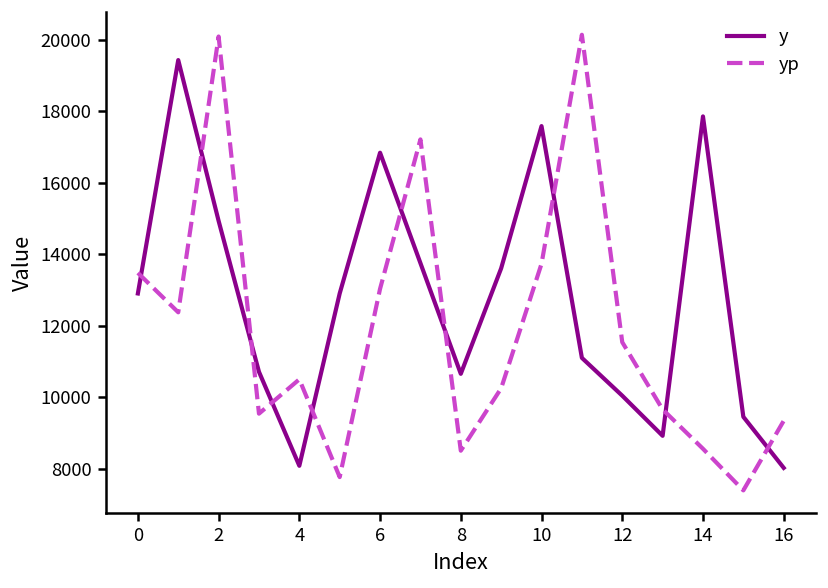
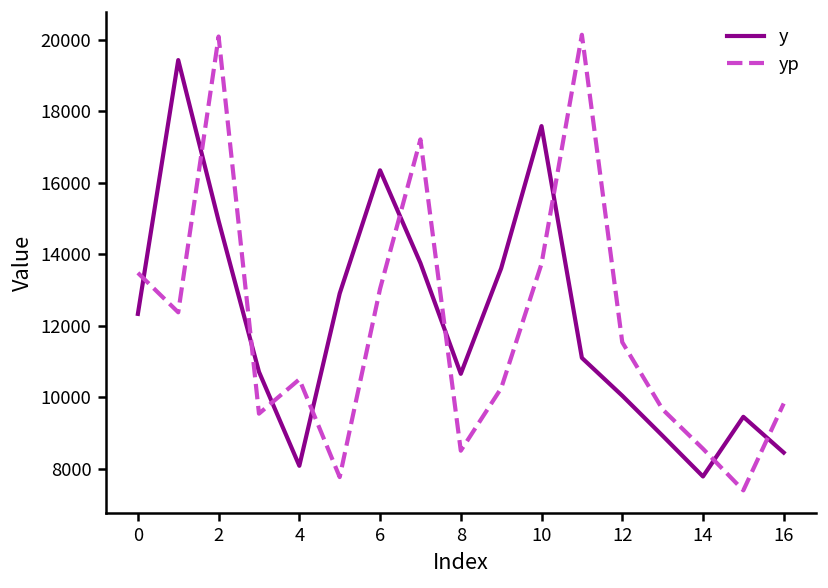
  {
    "y": {
-     "0": 12900,
+     "0": 12300,
      "2": 14900,
      "4": 8100,
-     "6": 16800,
+     "6": 16300,
      "8": 10700,
      "10": 17600,
      "12": 10000,
-     "14": 17900,
-     "16": 8000
+     "14": 7800,
+     "16": 8500
    },
    "yp": {
      "0": 13500,
      "2": 20100,
      "4": 10500,
      "6": 13000,
      "8": 8500,
      "10": 13700,
      "12": 11500,
      "14": 8600,
-     "16": 9300
+     "16": 9800
    }
  }
